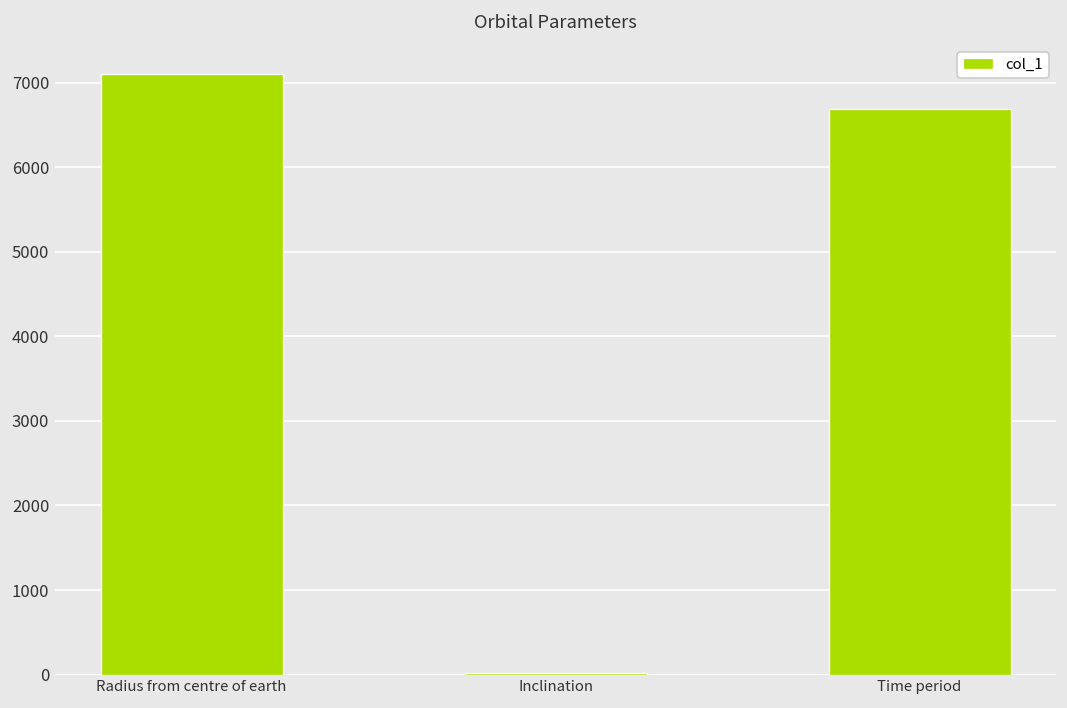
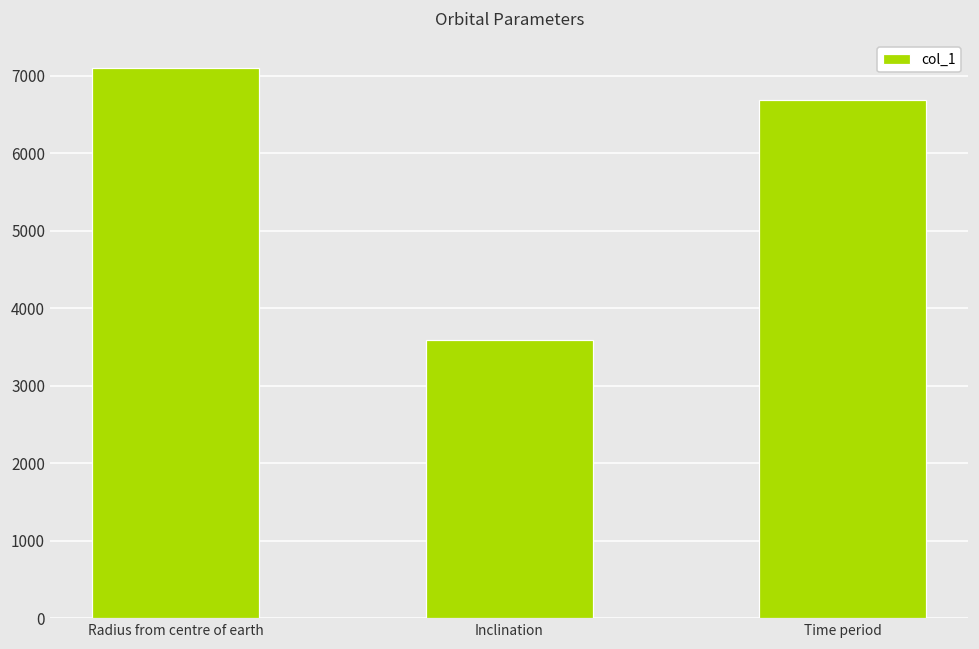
  {
    "Radius from centre of earth": 7100,
-   "Inclination": 0,
+   "Inclination": 3600,
    "Time period": 6700
  }
